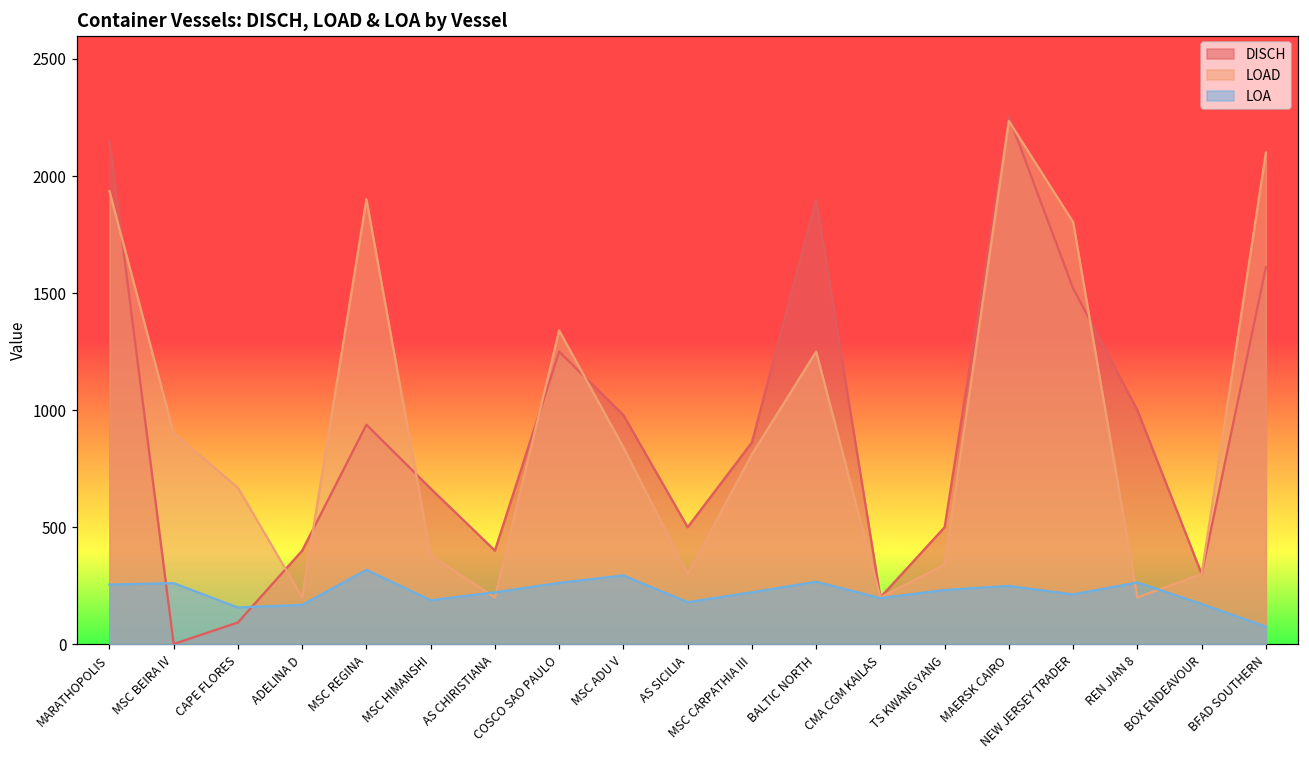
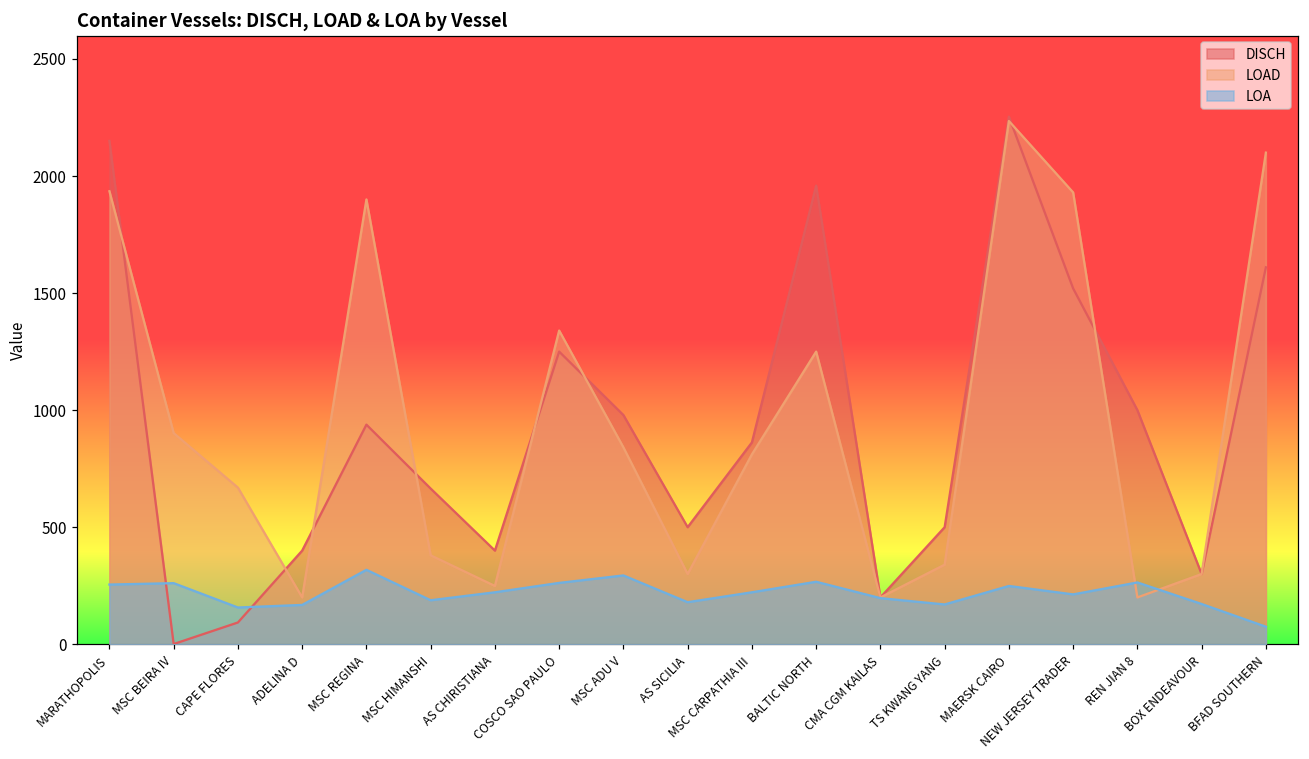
  {
    "DISCH": {
      "MARATHOPOLIS": 2150,
      "MSC BEIRA IV": 0,
      "CAPE FLORES": 90,
      "ADELINA D": 400,
      "MSC REGINA": 940,
      "MSC HIMANSHI": 670,
      "AS CHIRISTIANA": 400,
      "COSCO SAO PAULO": 1250,
      "MSC ADU V": 980,
      "AS SICILIA": 500,
      "MSC CARPATHIA III": 860,
-     "BALTIC NORTH": 1900,
+     "BALTIC NORTH": 1960,
      "TS KWANG YANG": 500,
      "MAERSK CAIRO": 2250,
      "NEW JERSEY TRADER": 1520,
      "REN JIAN 8": 1000,
      "BFAD SOUTHERN": 1610
    },
    "LOAD": {
      "MARATHOPOLIS": 1940,
      "MSC BEIRA IV": 900,
      "CAPE FLORES": 670,
      "ADELINA D": 200,
      "MSC REGINA": 1900,
      "MSC HIMANSHI": 380,
-     "AS CHIRISTIANA": 200,
+     "AS CHIRISTIANA": 250,
      "COSCO SAO PAULO": 1340,
      "MSC ADU V": 840,
      "AS SICILIA": 300,
      "MSC CARPATHIA III": 810,
      "BALTIC NORTH": 1250,
      "TS KWANG YANG": 340,
      "MAERSK CAIRO": 2240,
-     "NEW JERSEY TRADER": 1800,
+     "NEW JERSEY TRADER": 1930,
      "REN JIAN 8": 200,
      "BFAD SOUTHERN": 2100
    },
    "LOA": {
      "MARATHOPOLIS": 260,
      "MSC BEIRA IV": 260,
      "CAPE FLORES": 160,
      "ADELINA D": 170,
      "MSC REGINA": 320,
      "MSC HIMANSHI": 190,
      "AS CHIRISTIANA": 220,
      "COSCO SAO PAULO": 260,
      "MSC ADU V": 290,
      "AS SICILIA": 180,
      "MSC CARPATHIA III": 220,
      "BALTIC NORTH": 270,
-     "TS KWANG YANG": 230,
+     "TS KWANG YANG": 170,
      "MAERSK CAIRO": 250,
      "NEW JERSEY TRADER": 210,
      "REN JIAN 8": 260,
      "BOX ENDEAVOUR": 170,
      "BFAD SOUTHERN": 80
    }
  }
